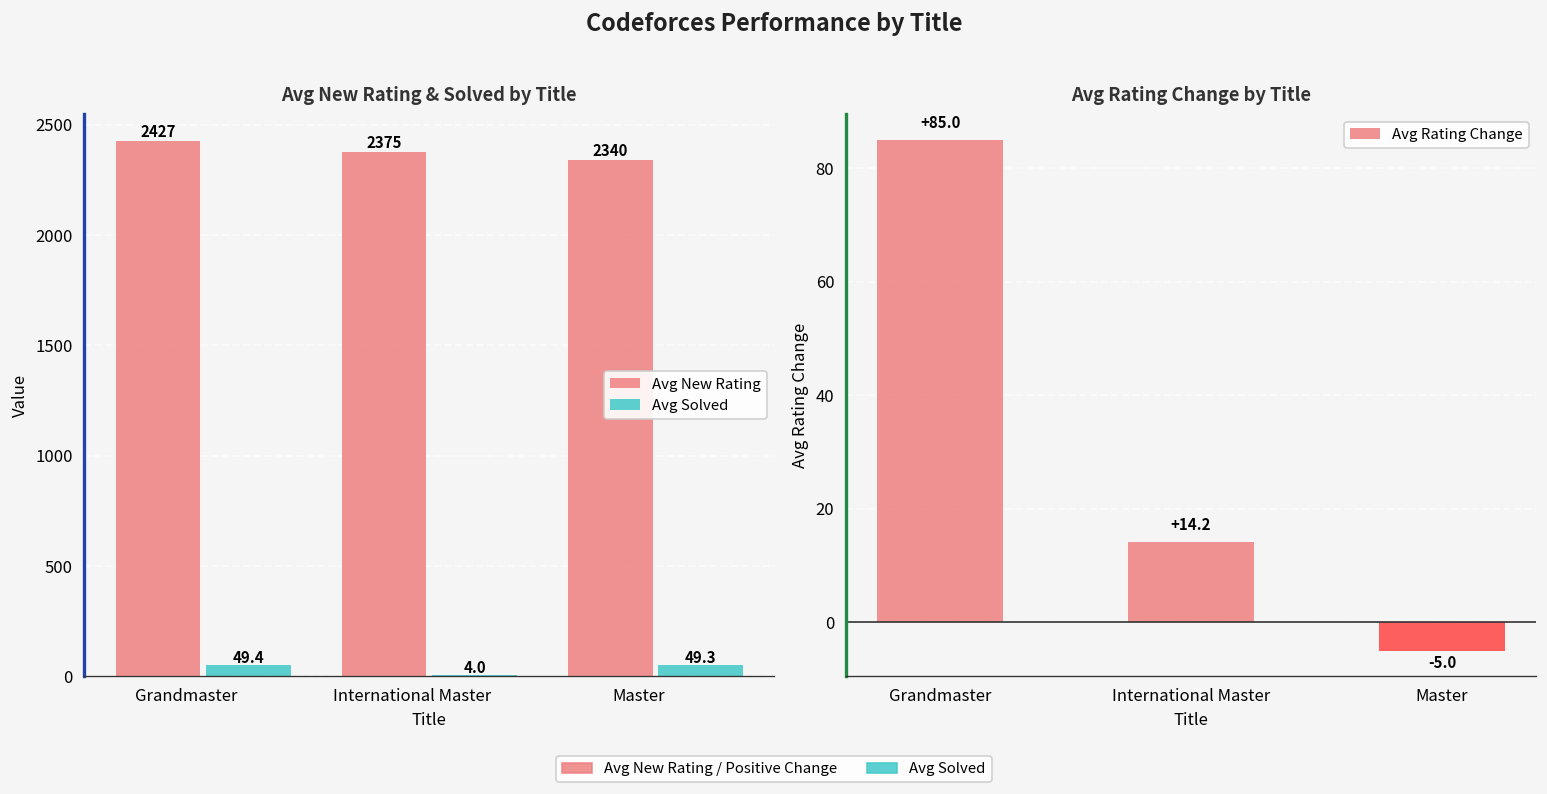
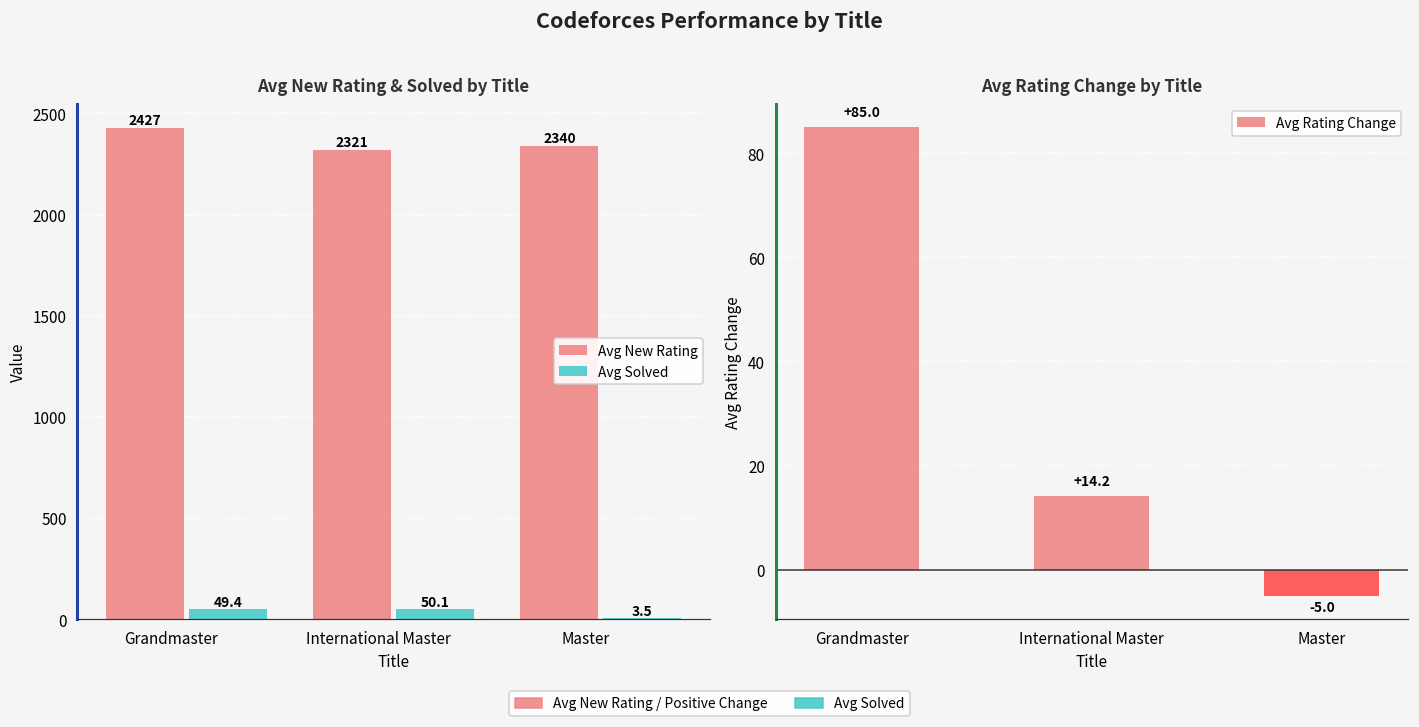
  {
    "Avg New Rating & Solved by Title": {
      "Avg New Rating": {
        "Grandmaster": "2427",
-       "International Master": "2375",
+       "International Master": "2321",
        "Master": "2340"
      },
      "Avg Solved": {
        "Grandmaster": "49.4",
-       "International Master": "4.0",
-       "Master": "49.3"
+       "International Master": "50.1",
+       "Master": "3.5"
      }
    },
    "Avg Rating Change by Title": {
      "Grandmaster": "+85.0",
      "International Master": "+14.2",
      "Master": "-5.0"
    }
  }
